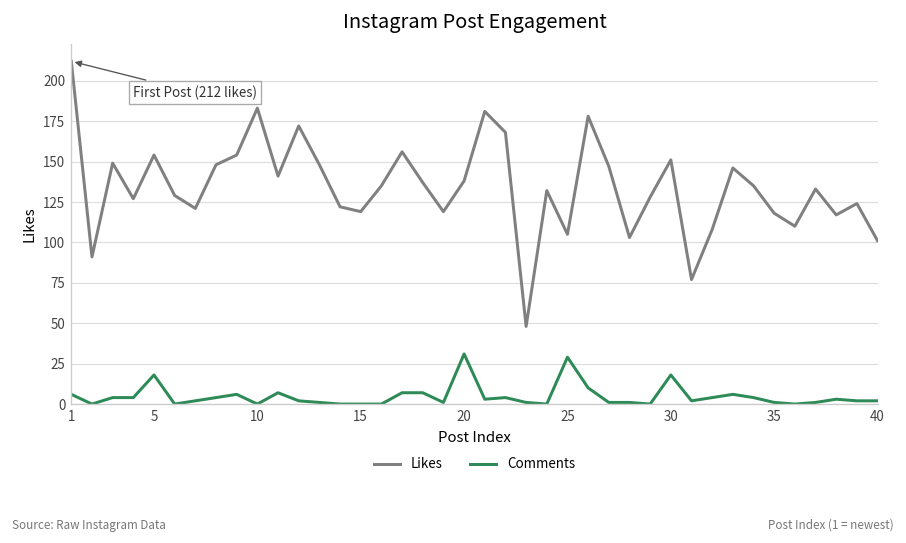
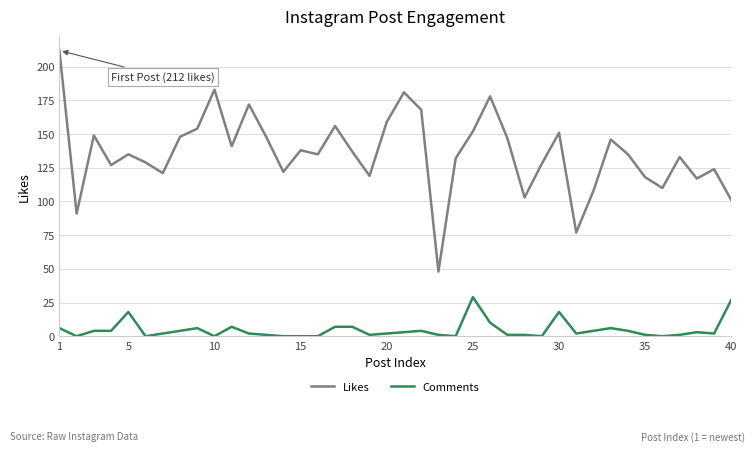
  {
    "Likes": {
-     "5": 154,
+     "5": 135,
      "10": 183,
-     "15": 119,
-     "20": 138,
-     "25": 105,
+     "15": 138,
+     "20": 159,
+     "25": 152,
      "30": 151,
      "35": 118,
      "40": 101
    },
    "Comments": {
      "1": 6,
      "5": 18,
      "10": 0,
      "15": 0,
-     "20": 31,
+     "20": 2,
      "25": 29,
      "30": 18,
      "35": 1,
-     "40": 2
+     "40": 27
    }
  }
